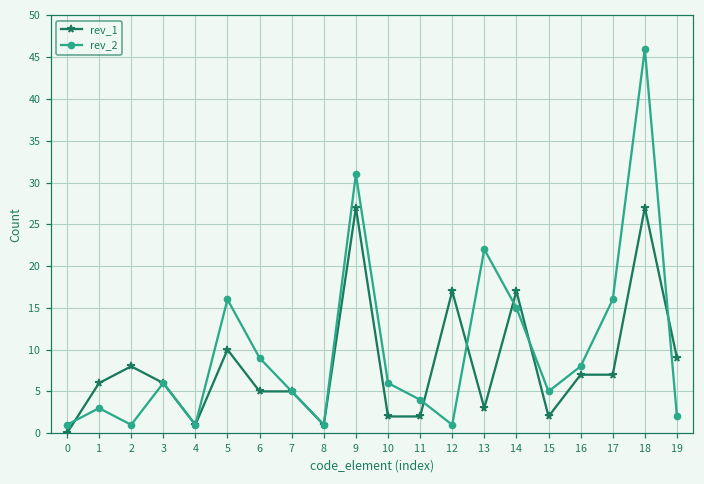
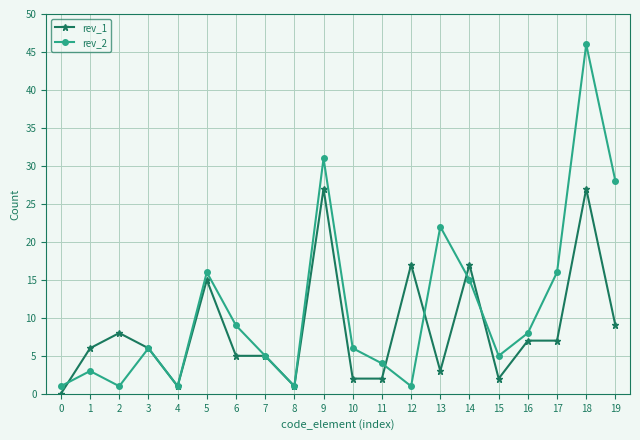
  {
    "rev_1": {
      "0": 0,
      "1": 6,
      "2": 8,
-     "5": 10,
+     "5": 15,
      "6": 5,
      "9": 27,
      "10": 2,
      "11": 2,
      "12": 17,
      "13": 3,
      "14": 17,
      "15": 2,
      "16": 7,
      "17": 7,
      "18": 27,
      "19": 9
    },
    "rev_2": {
      "0": 1,
      "1": 3,
      "2": 1,
      "5": 16,
      "6": 9,
      "9": 31,
      "10": 6,
      "11": 4,
      "12": 1,
      "13": 22,
      "14": 15,
      "15": 5,
      "16": 8,
      "17": 16,
      "18": 46,
-     "19": 2
+     "19": 28
    }
  }
